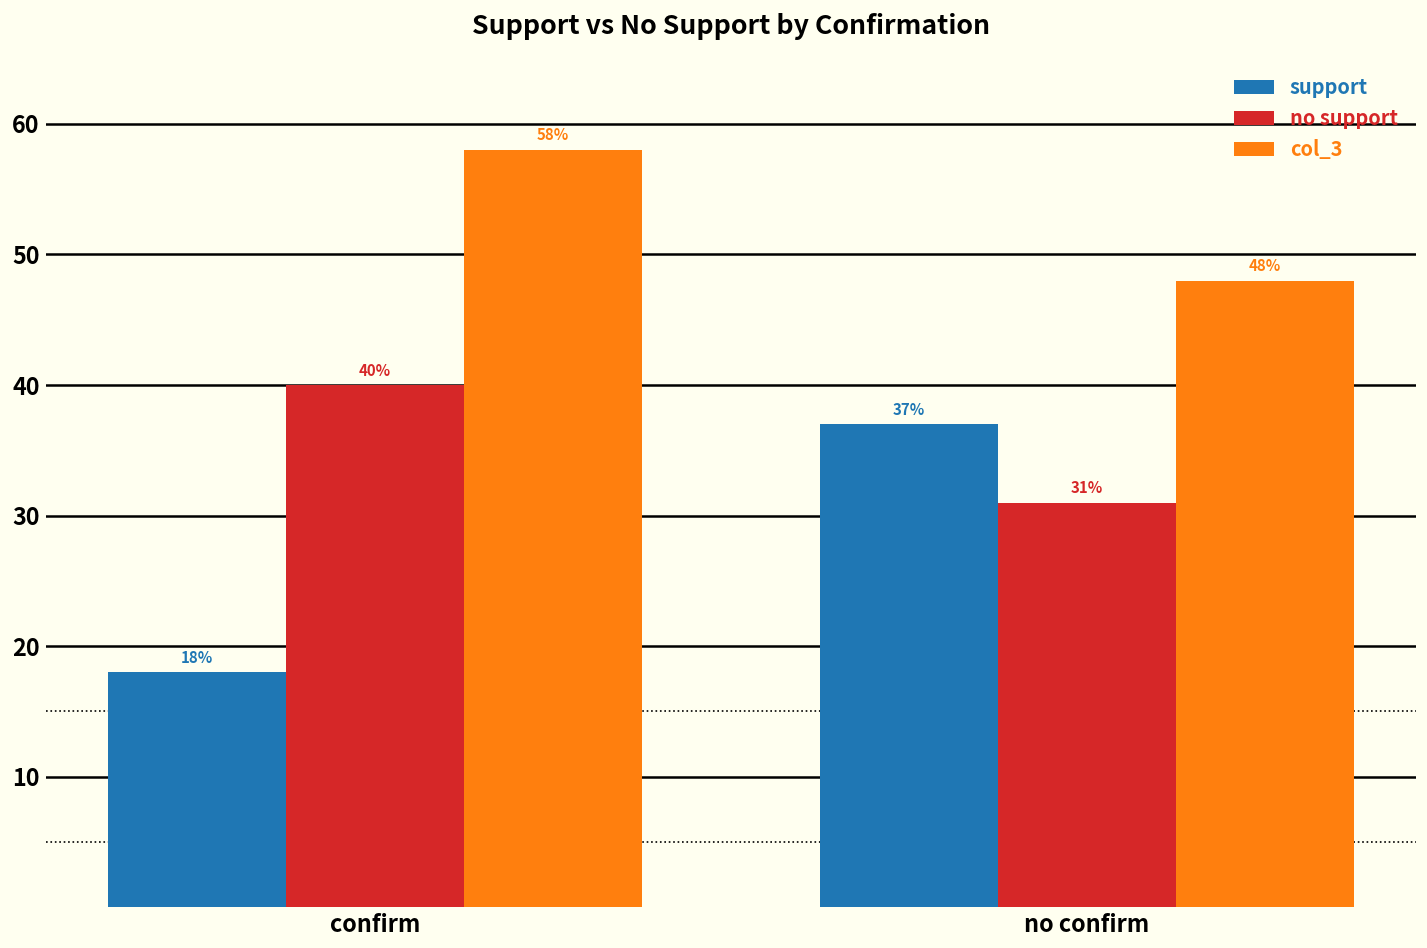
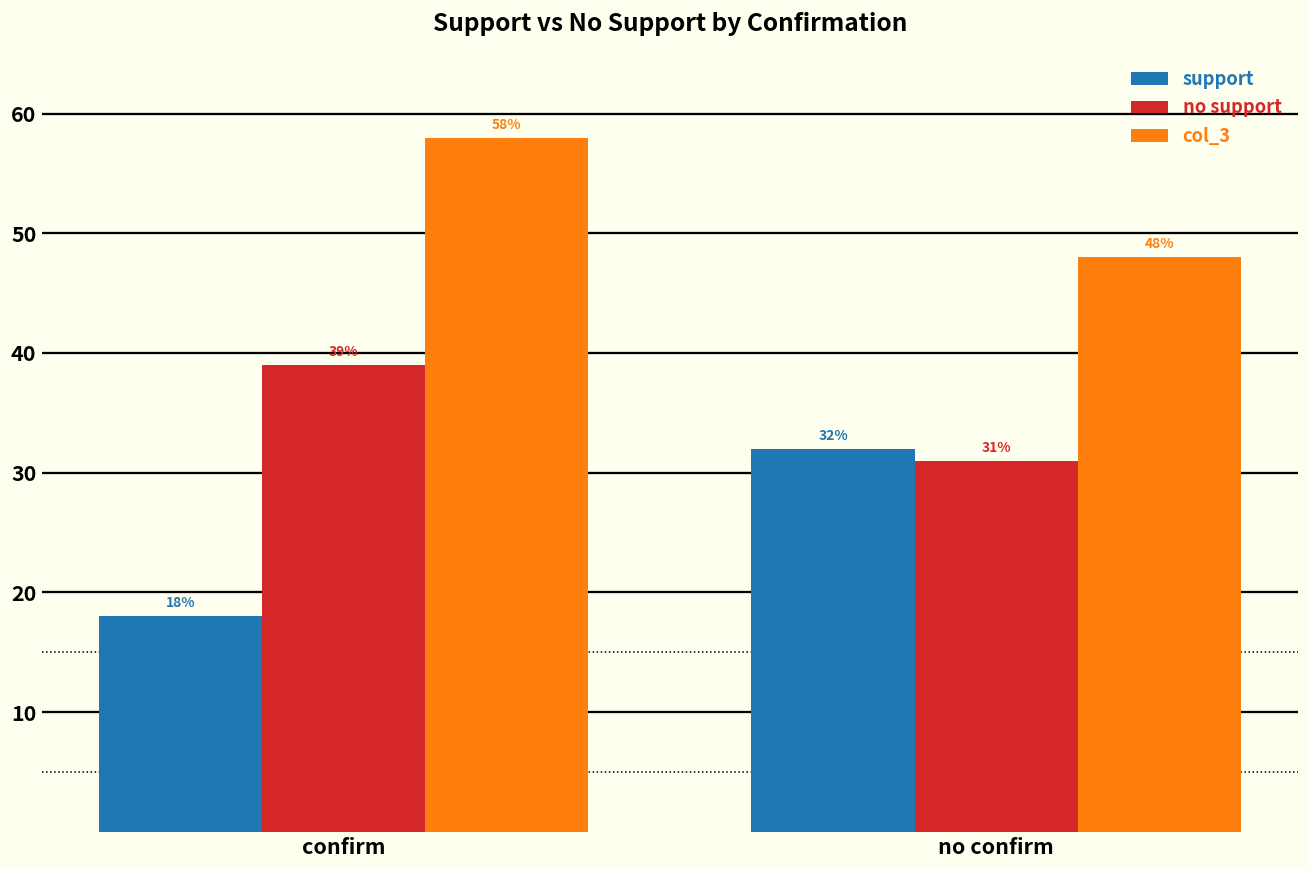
  {
    "support": {
      "confirm": "18%",
-     "no confirm": "37%"
+     "no confirm": "32%"
    },
    "no support": {
-     "confirm": "40%",
+     "confirm": "39%",
      "no confirm": "31%"
    },
    "col_3": {
      "confirm": "58%",
      "no confirm": "48%"
    }
  }
